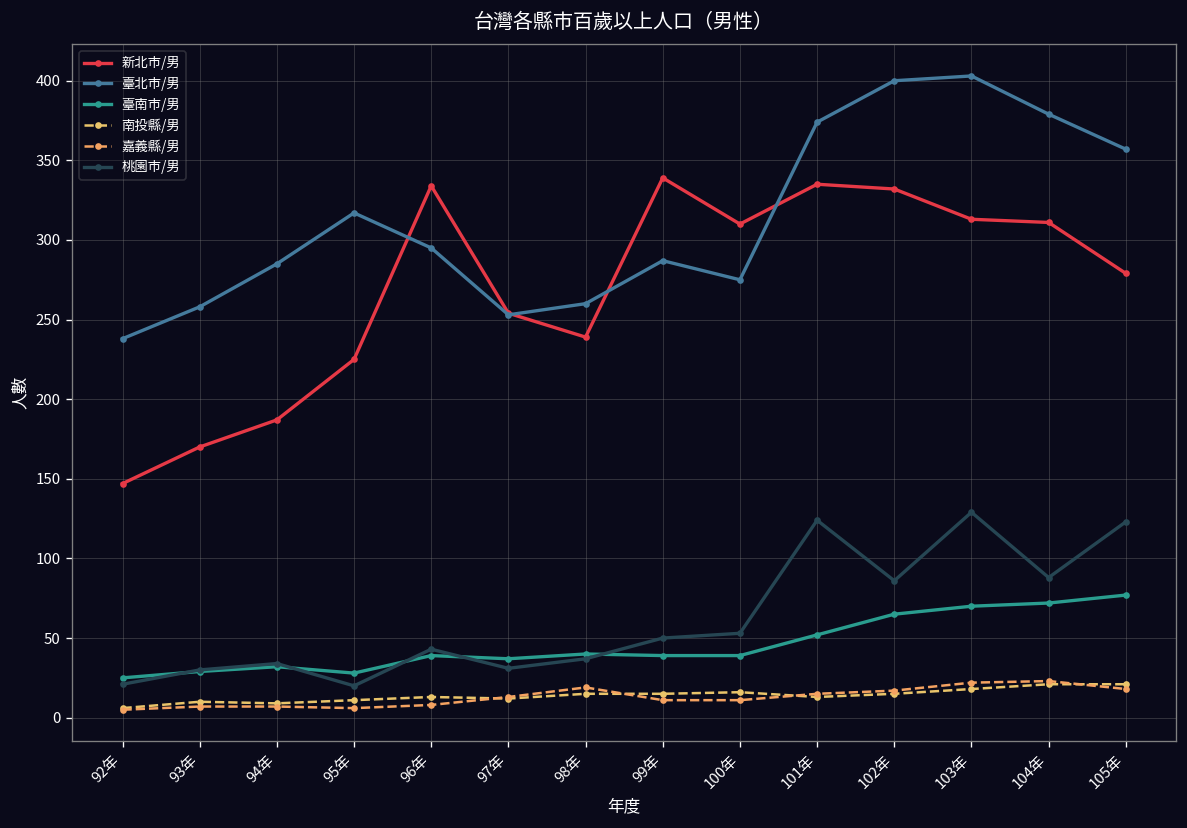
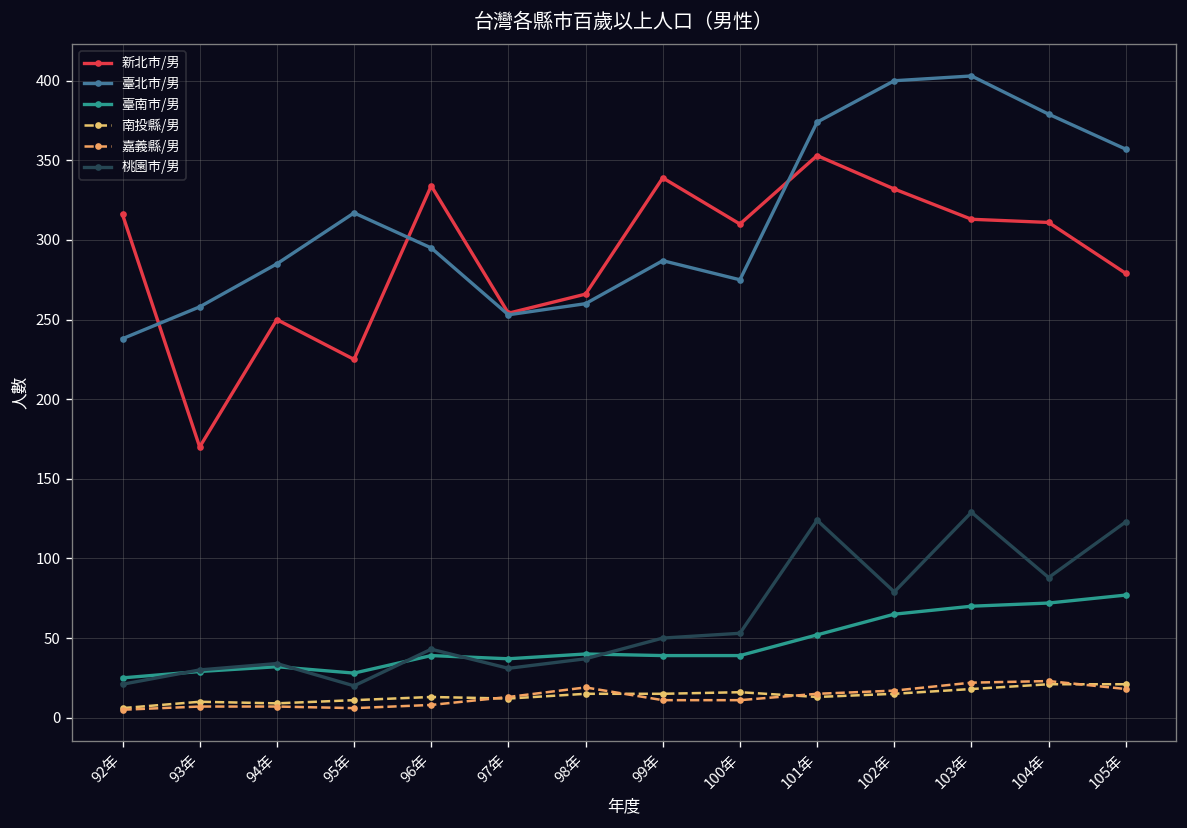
  {
    "新北市/男": {
-     "92年": 147,
+     "92年": 316,
      "93年": 170,
-     "94年": 187,
+     "94年": 250,
      "95年": 225,
      "96年": 334,
-     "98年": 239,
+     "98年": 266,
      "99年": 339,
      "100年": 310,
-     "101年": 335,
+     "101年": 353,
      "102年": 332,
      "103年": 313,
      "104年": 311,
      "105年": 279
    },
    "桃園市/男": {
      "92年": 21,
      "94年": 34,
      "95年": 20,
      "96年": 43,
      "97年": 31,
      "98年": 37,
      "99年": 50,
      "100年": 53,
      "101年": 124,
-     "102年": 86,
+     "102年": 79,
      "103年": 129,
      "104年": 88,
      "105年": 123
    }
  }
